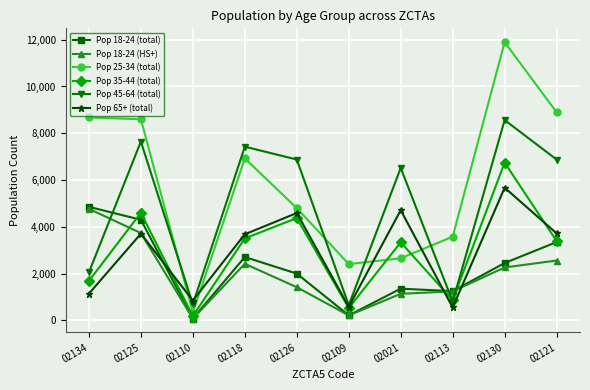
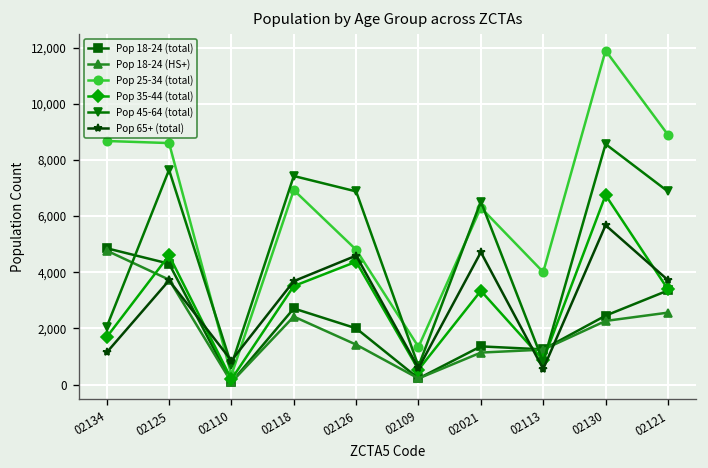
  {
    "Pop 25-34 (total)": {
      "02134": "8,700",
      "02125": "8,600",
      "02110": "300",
      "02118": "6,900",
      "02126": "4,800",
-     "02109": "2,400",
-     "02021": "2,700",
-     "02113": "3,600",
+     "02109": "1,300",
+     "02021": "6,300",
+     "02113": "4,000",
      "02130": "11,900",
      "02121": "8,900"
    }
  }
